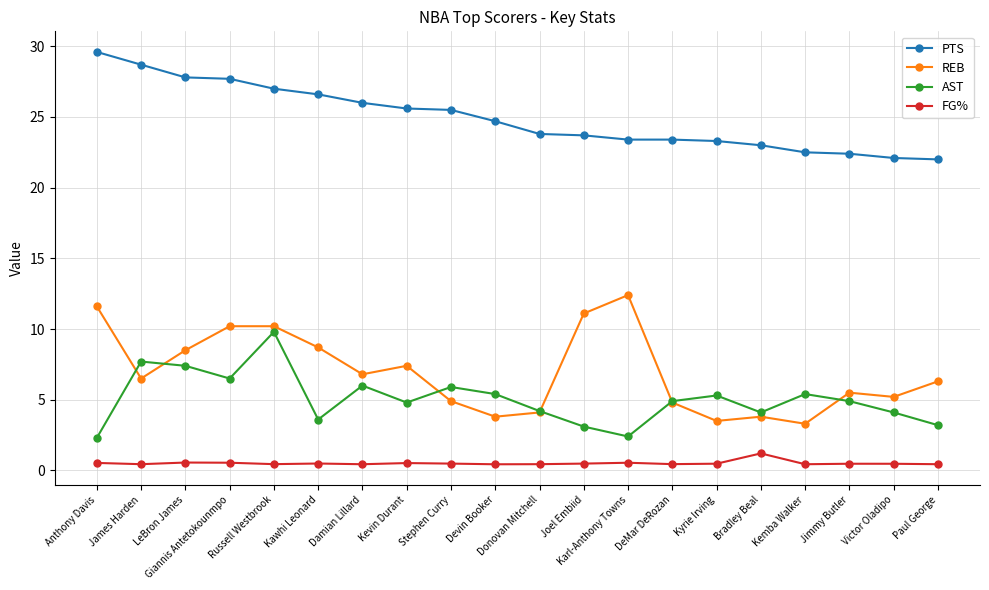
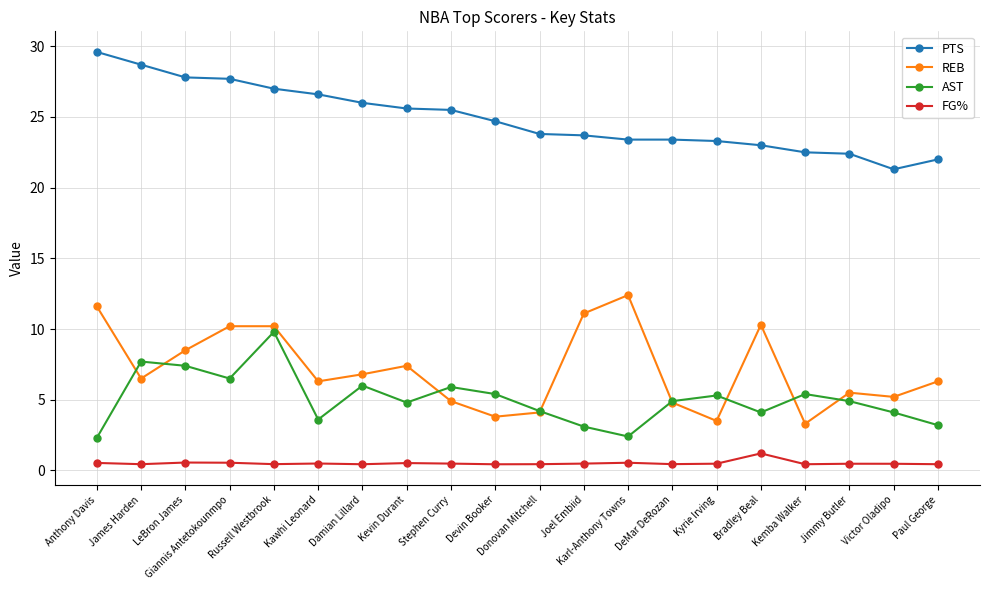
  {
    "PTS": {
      "Anthony Davis": 29.6,
      "James Harden": 28.7,
      "LeBron James": 27.8,
      "Giannis Antetokounmpo": 27.7,
      "Russell Westbrook": 27.0,
      "Kawhi Leonard": 26.6,
      "Damian Lillard": 26.0,
      "Kevin Durant": 25.6,
      "Stephen Curry": 25.5,
      "Devin Booker": 24.7,
      "Donovan Mitchell": 23.8,
      "Joel Embiid": 23.7,
      "Karl-Anthony Towns": 23.4,
      "DeMar DeRozan": 23.4,
      "Kyrie Irving": 23.3,
      "Bradley Beal": 23.0,
      "Kemba Walker": 22.5,
      "Jimmy Butler": 22.4,
-     "Victor Oladipo": 22.1,
+     "Victor Oladipo": 21.3,
      "Paul George": 22.0
    },
    "REB": {
      "Anthony Davis": 11.6,
      "James Harden": 6.5,
      "LeBron James": 8.5,
      "Giannis Antetokounmpo": 10.2,
      "Russell Westbrook": 10.2,
-     "Kawhi Leonard": 8.7,
+     "Kawhi Leonard": 6.3,
      "Damian Lillard": 6.8,
      "Kevin Durant": 7.4,
      "Stephen Curry": 4.9,
      "Devin Booker": 3.8,
      "Joel Embiid": 11.1,
      "Karl-Anthony Towns": 12.4,
      "Kyrie Irving": 3.5,
-     "Bradley Beal": 3.8,
+     "Bradley Beal": 10.3,
      "Kemba Walker": 3.3,
      "Jimmy Butler": 5.5,
      "Victor Oladipo": 5.2,
      "Paul George": 6.3
    },
    "AST": {
      "Anthony Davis": 2.3,
      "James Harden": 7.7,
      "LeBron James": 7.4,
      "Giannis Antetokounmpo": 6.5,
      "Russell Westbrook": 9.8,
      "Kawhi Leonard": 3.6,
      "Damian Lillard": 6.0,
      "Kevin Durant": 4.8,
      "Stephen Curry": 5.9,
      "Devin Booker": 5.4,
      "Joel Embiid": 3.1,
      "Karl-Anthony Towns": 2.4,
      "Kyrie Irving": 5.3,
      "Bradley Beal": 4.1,
      "Kemba Walker": 5.4,
      "Jimmy Butler": 4.9,
      "Victor Oladipo": 4.1,
      "Paul George": 3.2
    },
    "FG%": {
      "Anthony Davis": 0.5,
      "James Harden": 0.4,
      "LeBron James": 0.6,
      "Giannis Antetokounmpo": 0.5,
      "Russell Westbrook": 0.4,
      "Kawhi Leonard": 0.5,
      "Damian Lillard": 0.4,
      "Kevin Durant": 0.5,
      "Stephen Curry": 0.5,
      "Devin Booker": 0.4,
      "Donovan Mitchell": 0.4,
      "Joel Embiid": 0.5,
      "Karl-Anthony Towns": 0.5,
      "DeMar DeRozan": 0.4,
      "Kyrie Irving": 0.5,
      "Bradley Beal": 1.2,
      "Kemba Walker": 0.4,
      "Jimmy Butler": 0.5,
      "Victor Oladipo": 0.5,
      "Paul George": 0.4
    }
  }
